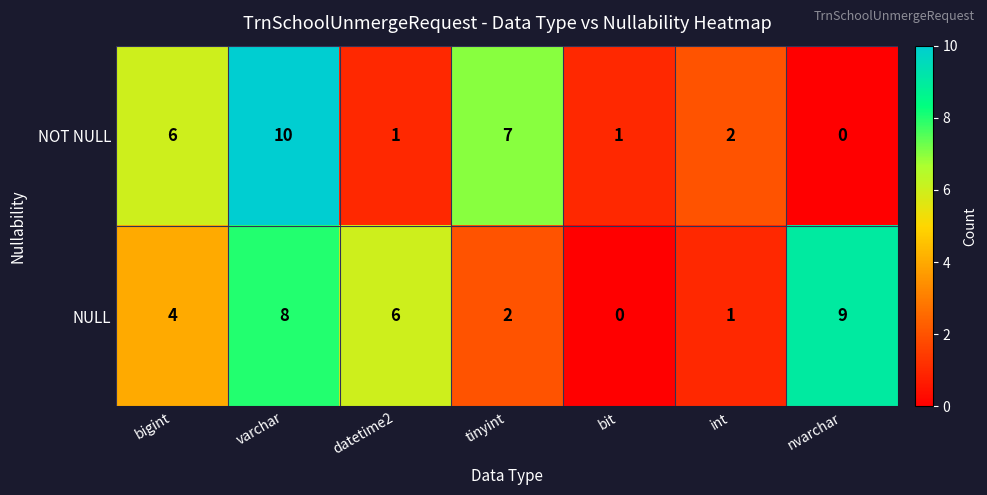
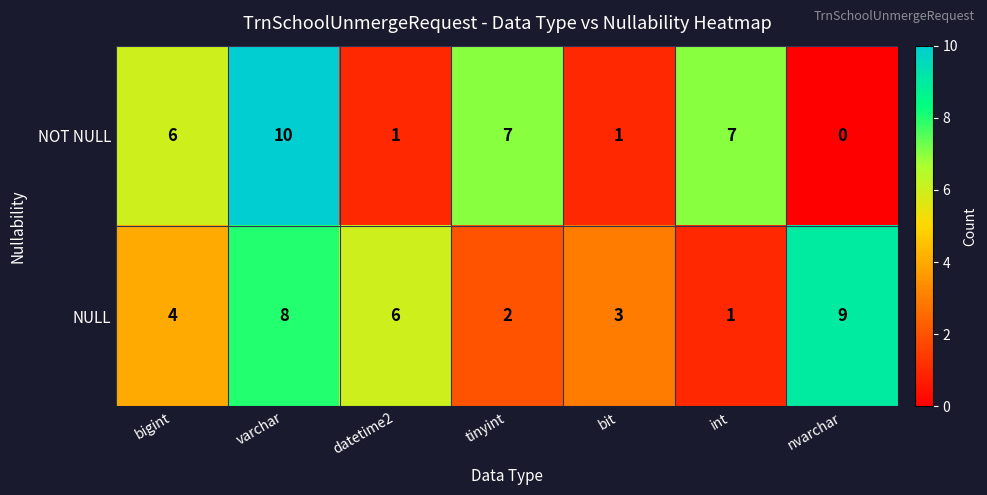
  {
    "NOT NULL": {
      "bigint": 6,
      "varchar": 10,
      "datetime2": 1,
      "tinyint": 7,
      "bit": 1,
-     "int": 2,
+     "int": 7,
      "nvarchar": 0
    },
    "NULL": {
      "bigint": 4,
      "varchar": 8,
      "datetime2": 6,
      "tinyint": 2,
-     "bit": 0,
+     "bit": 3,
      "int": 1,
      "nvarchar": 9
    }
  }
